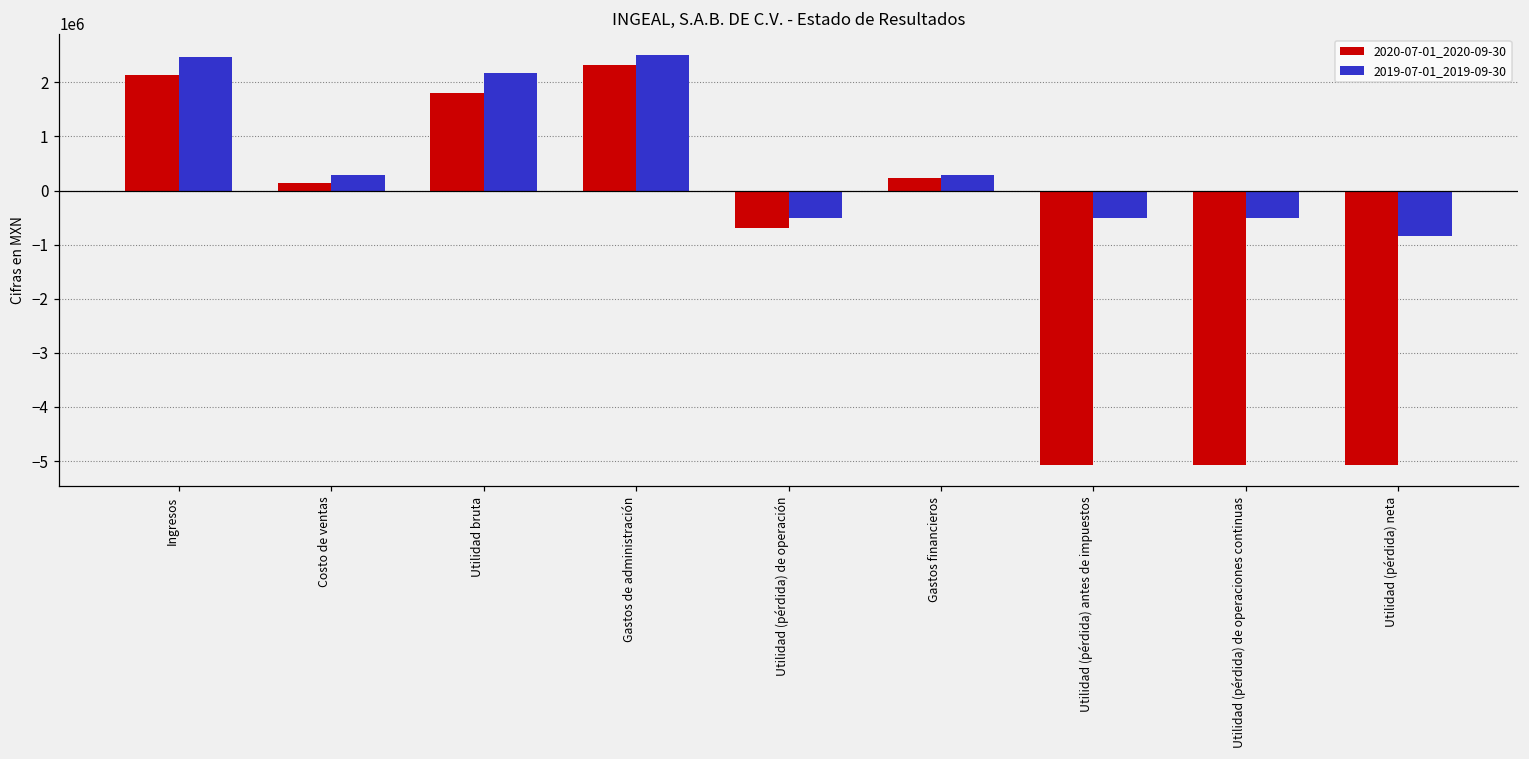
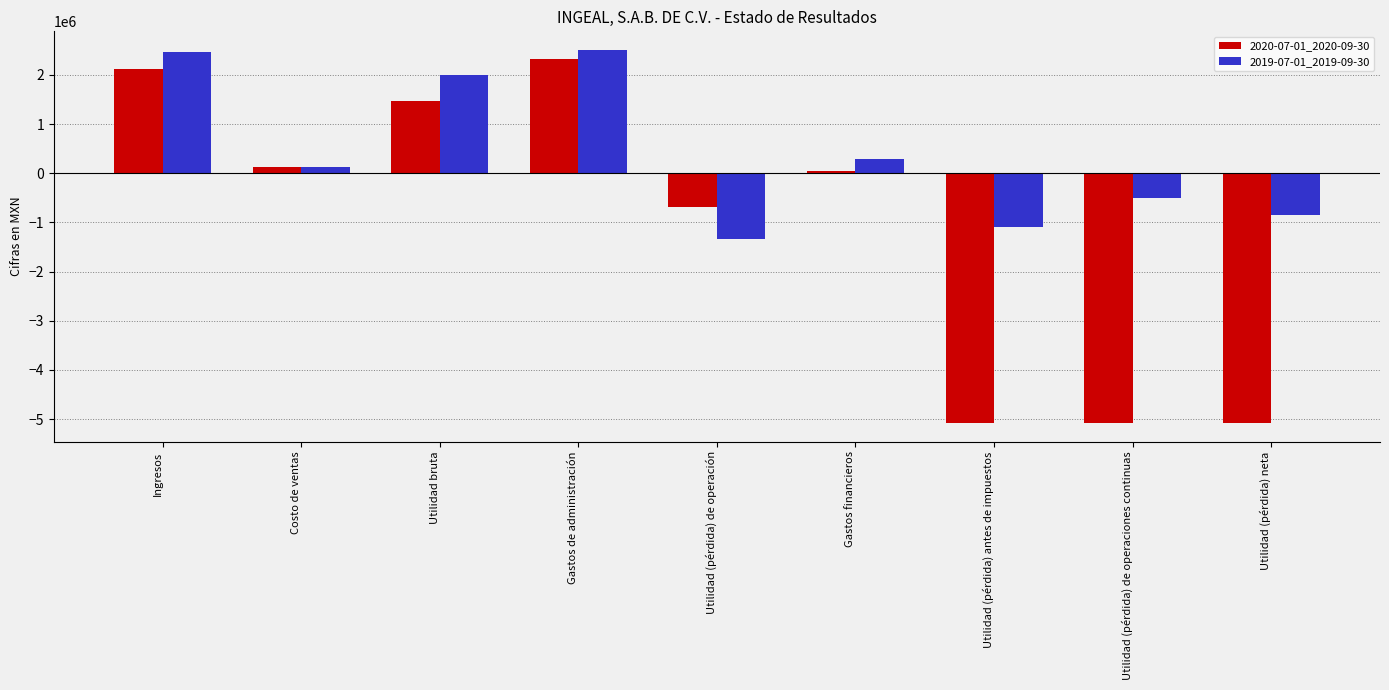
  {
    "2020-07-01_2020-09-30": {
      "Ingresos": 2100000,
      "Costo de ventas": 100000,
-     "Utilidad bruta": 1800000,
+     "Utilidad bruta": 1500000,
      "Gastos de administración": 2300000,
      "Utilidad (pérdida) de operación": -700000,
-     "Gastos financieros": 200000,
+     "Gastos financieros": 100000,
      "Utilidad (pérdida) antes de impuestos": -5100000,
      "Utilidad (pérdida) de operaciones continuas": -5100000,
      "Utilidad (pérdida) neta": -5100000
    },
    "2019-07-01_2019-09-30": {
      "Ingresos": 2500000,
-     "Costo de ventas": 300000,
-     "Utilidad bruta": 2200000,
+     "Costo de ventas": 100000,
+     "Utilidad bruta": 2000000,
      "Gastos de administración": 2500000,
-     "Utilidad (pérdida) de operación": -500000,
+     "Utilidad (pérdida) de operación": -1300000,
      "Gastos financieros": 300000,
-     "Utilidad (pérdida) antes de impuestos": -500000,
+     "Utilidad (pérdida) antes de impuestos": -1100000,
      "Utilidad (pérdida) de operaciones continuas": -500000,
      "Utilidad (pérdida) neta": -800000
    }
  }
